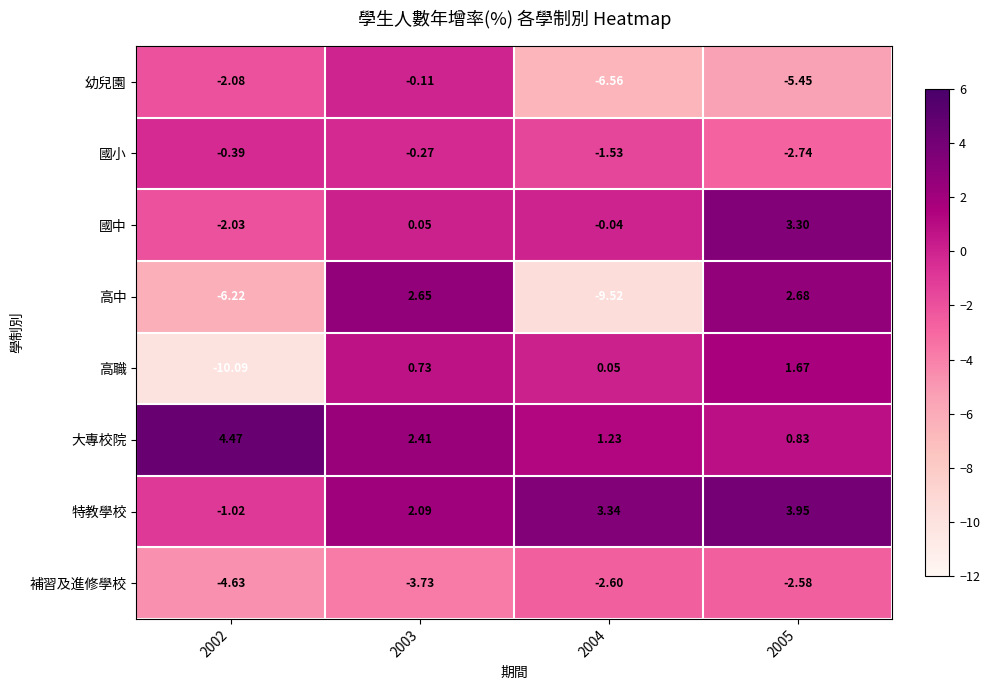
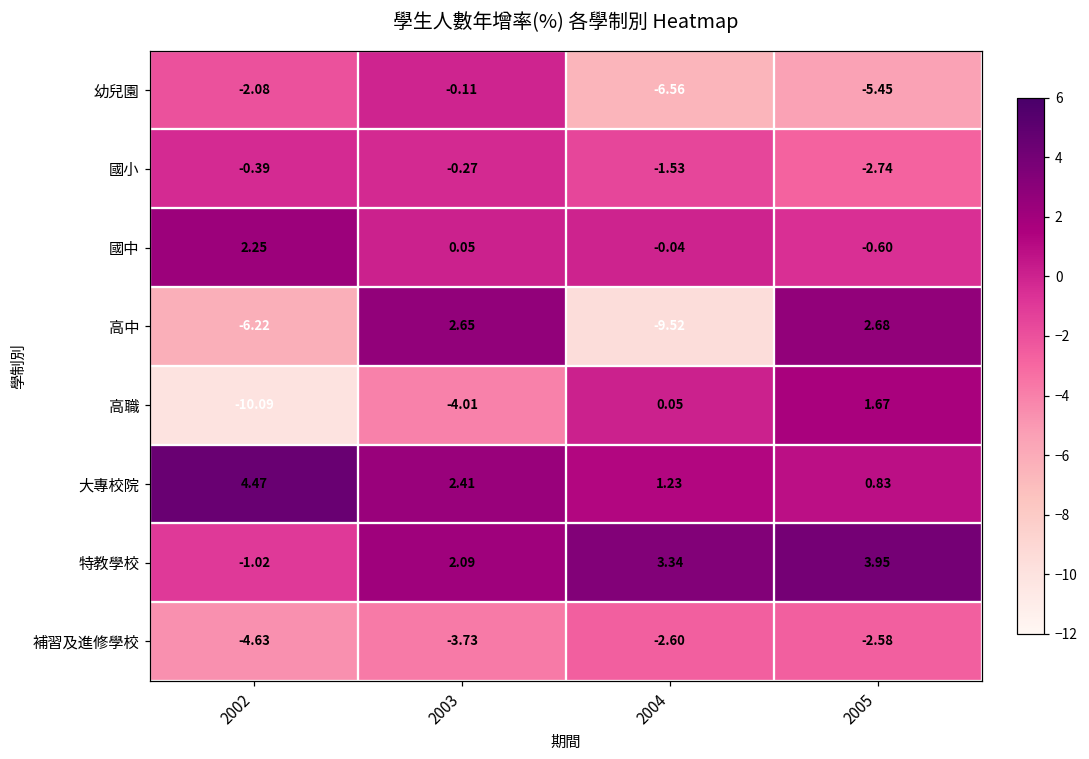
  {
    "幼兒園": {
      "2002": -2.08,
      "2003": -0.11,
      "2004": -6.56,
      "2005": -5.45
    },
    "國小": {
      "2002": -0.39,
      "2003": -0.27,
      "2004": -1.53,
      "2005": -2.74
    },
    "國中": {
-     "2002": -2.03,
+     "2002": 2.25,
      "2003": 0.05,
      "2004": -0.04,
-     "2005": 3.30
+     "2005": -0.60
    },
    "高中": {
      "2002": -6.22,
      "2003": 2.65,
      "2005": 2.68
    },
    "高職": {
-     "2003": 0.73,
+     "2003": -4.01,
      "2004": 0.05,
      "2005": 1.67
    },
    "大專校院": {
      "2002": 4.47,
      "2003": 2.41,
      "2004": 1.23,
      "2005": 0.83
    },
    "特教學校": {
      "2002": -1.02,
      "2003": 2.09,
      "2004": 3.34,
      "2005": 3.95
    },
    "補習及進修學校": {
      "2002": -4.63,
      "2003": -3.73,
      "2004": -2.60,
      "2005": -2.58
    }
  }
